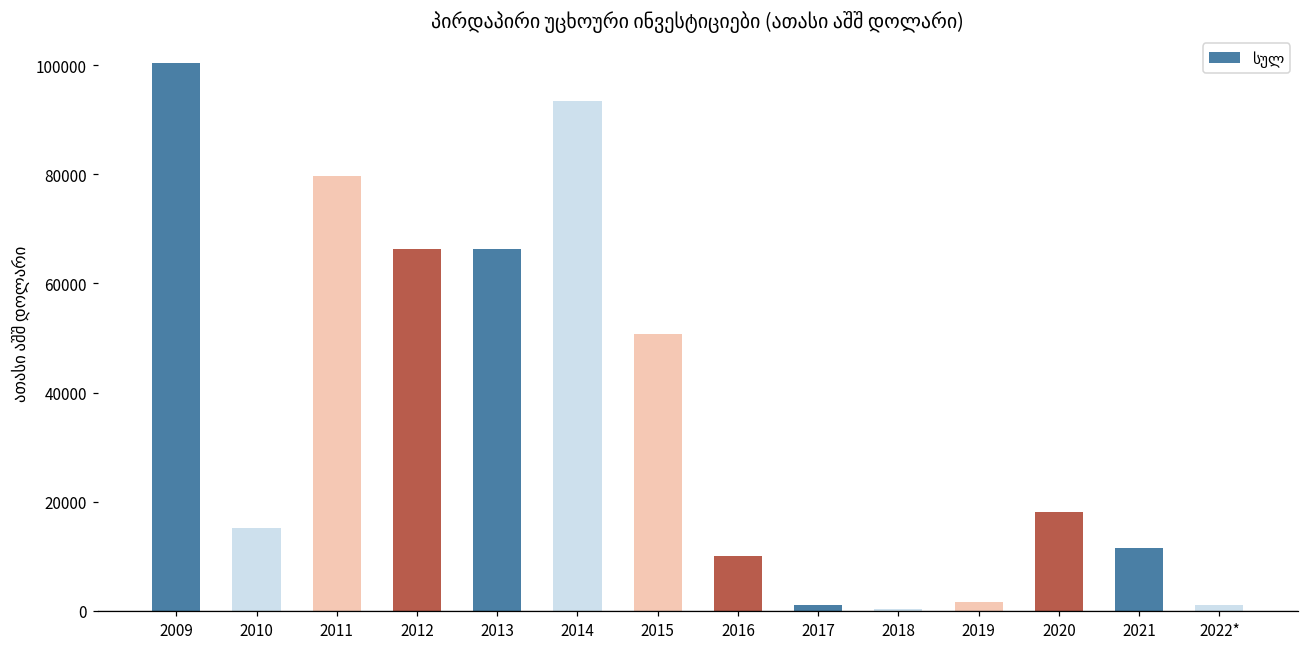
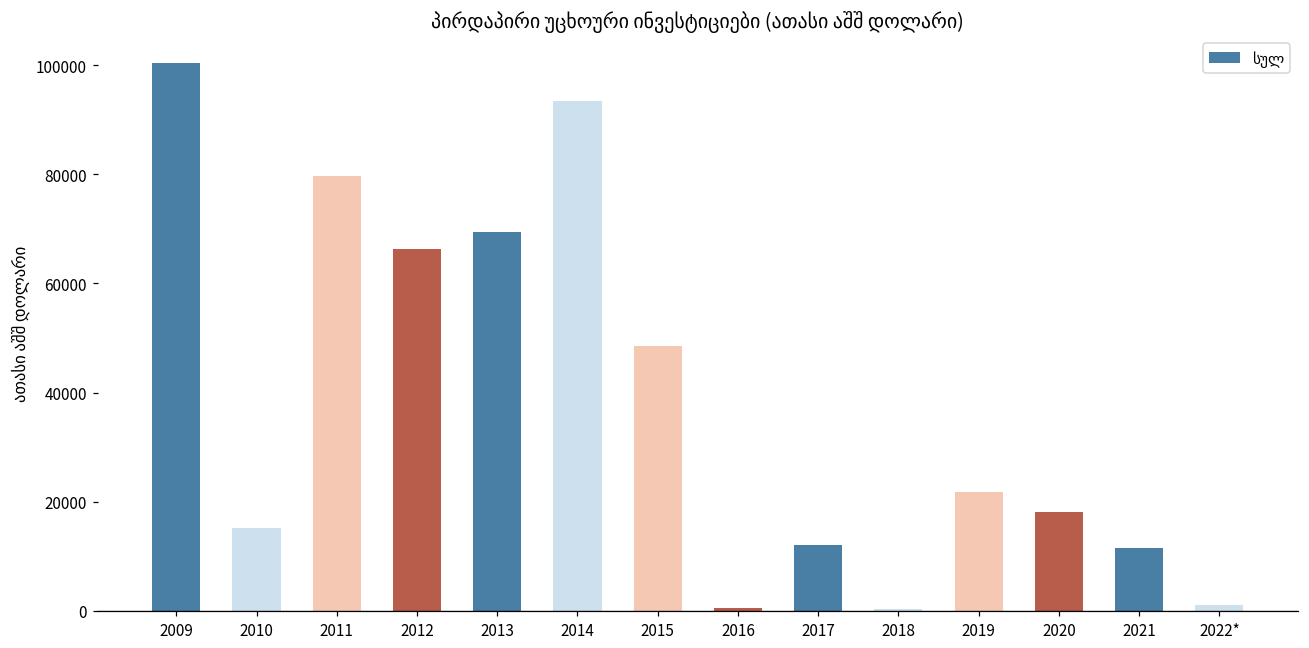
  {
    "2009": 100000,
    "2010": 15000,
    "2011": 80000,
    "2012": 66000,
-   "2013": 66000,
+   "2013": 69000,
    "2014": 93000,
-   "2015": 51000,
-   "2016": 10000,
-   "2017": 1000,
-   "2019": 2000,
+   "2015": 49000,
+   "2016": 1000,
+   "2017": 12000,
+   "2019": 22000,
    "2020": 18000,
    "2021": 12000,
    "2022*": 1000
  }
